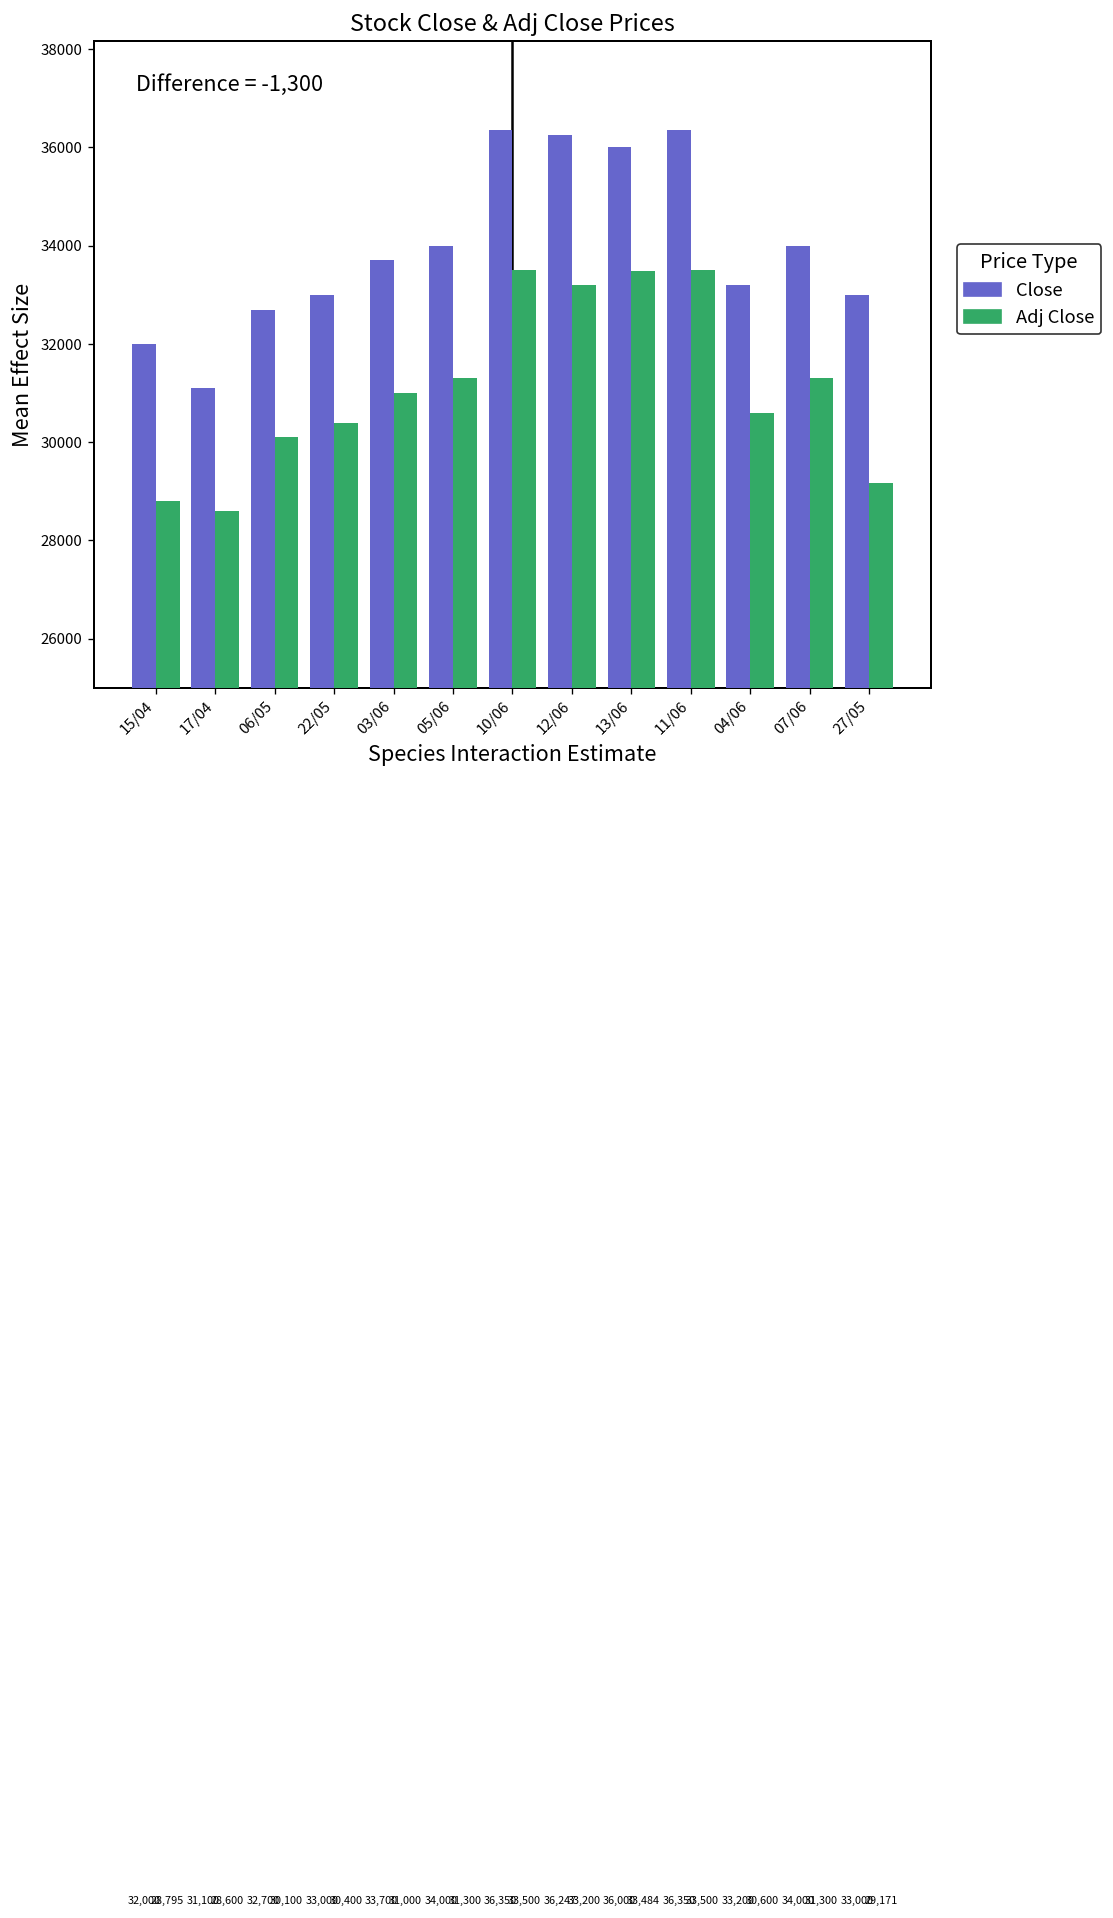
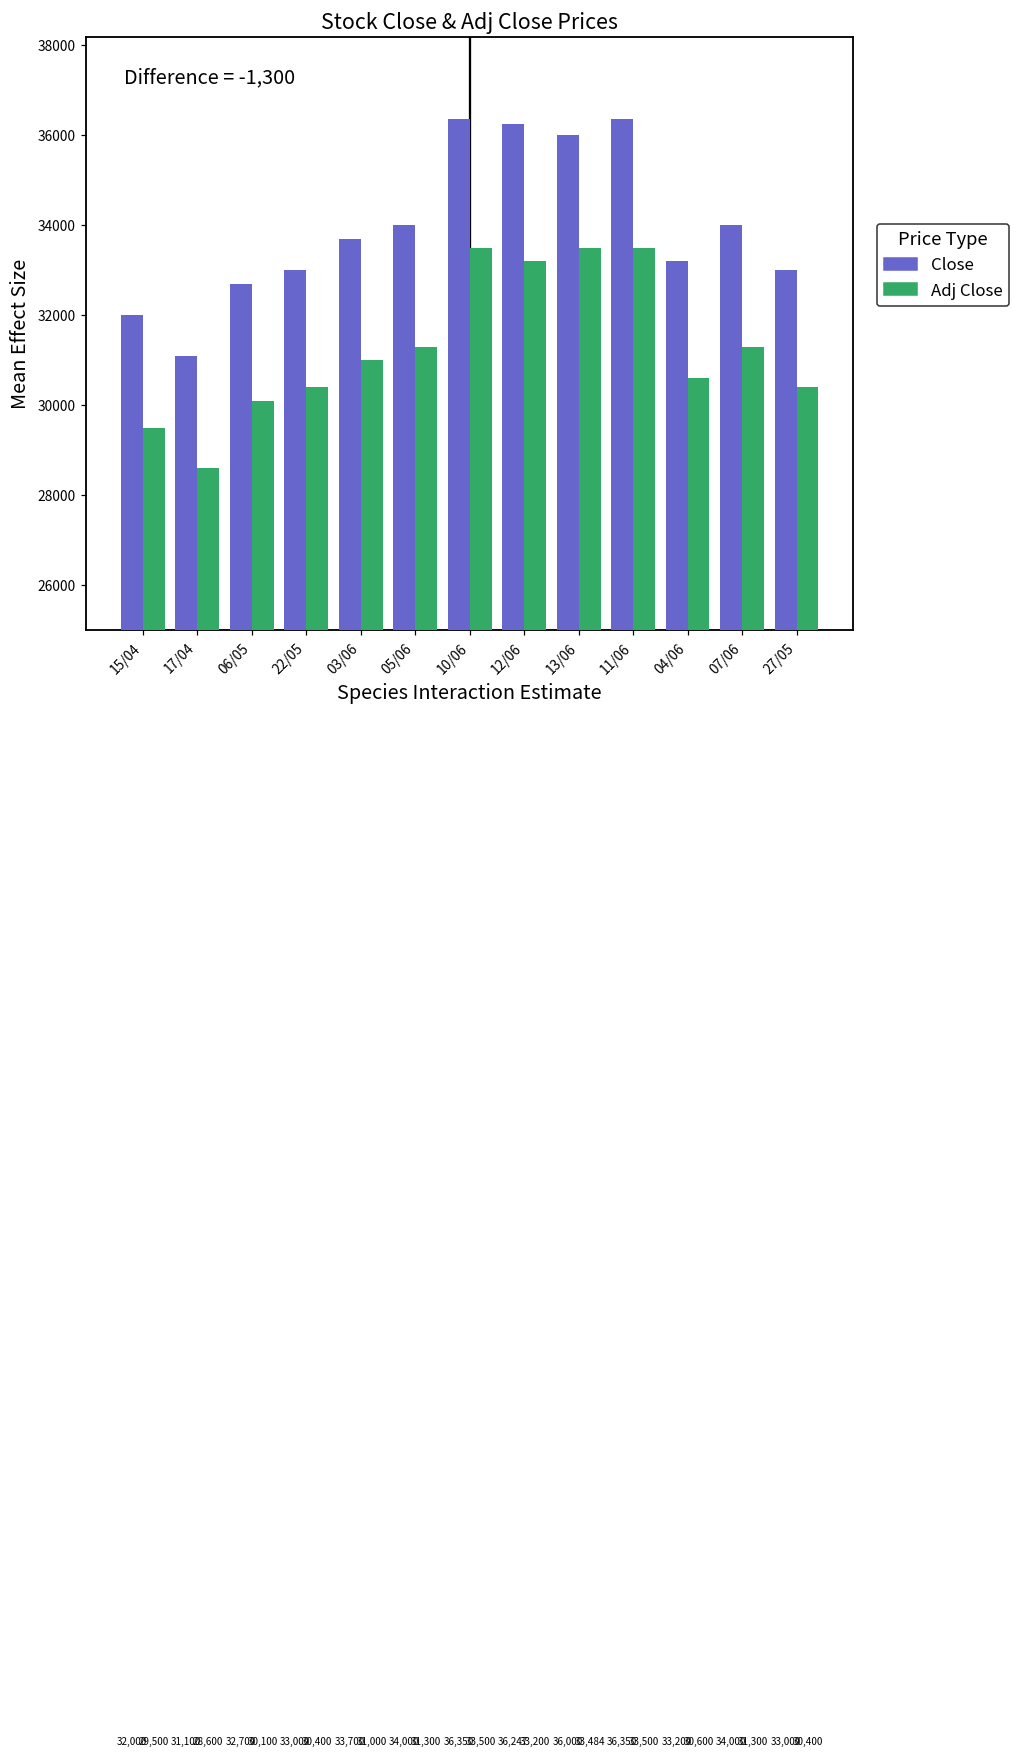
  {
    "Adj Close": {
-     "15/04": "28,795",
-     "27/05": "29,171"
+     "15/04": "29,500",
+     "27/05": "30,400"
    }
  }
